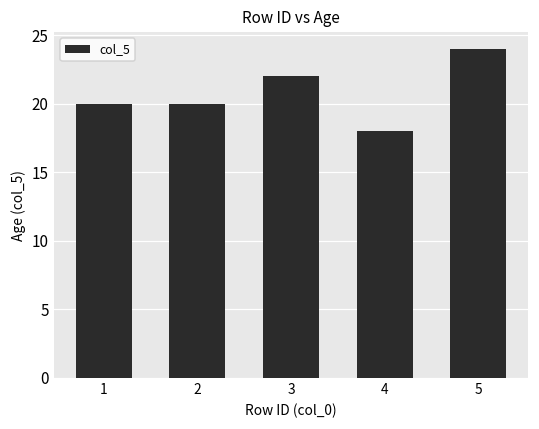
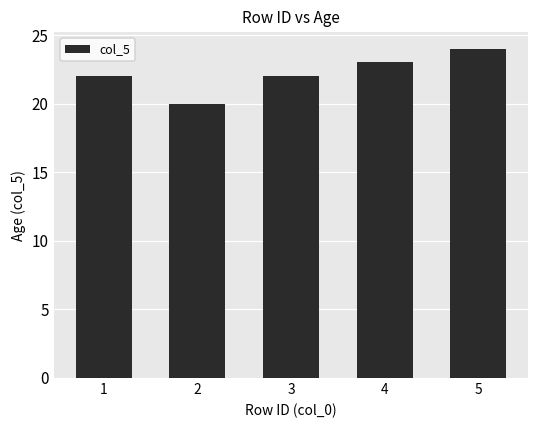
  {
-   "1": 20,
+   "1": 22,
    "2": 20,
    "3": 22,
-   "4": 18,
+   "4": 23,
    "5": 24
  }
